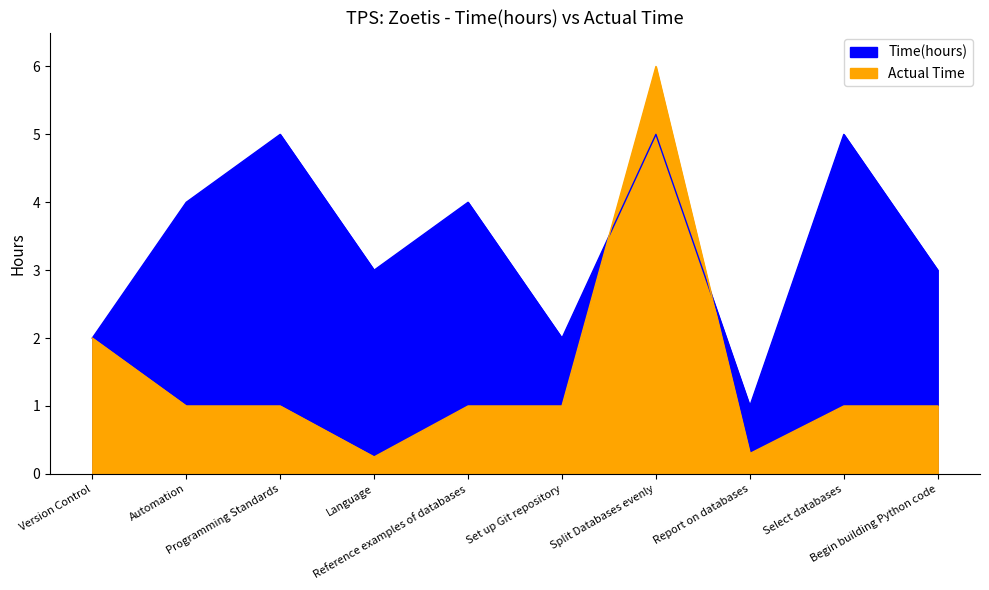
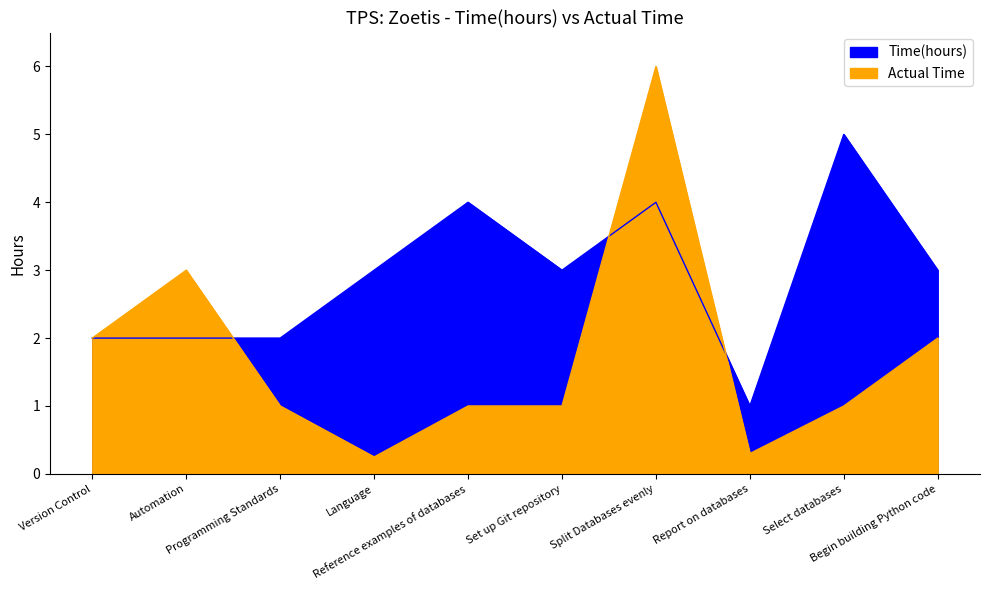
  {
    "Time(hours)": {
-     "Automation": 4,
-     "Programming Standards": 5,
+     "Automation": 2,
+     "Programming Standards": 2,
      "Language": 3,
      "Reference examples of databases": 4,
-     "Set up Git repository": 2,
-     "Split Databases evenly": 5,
+     "Set up Git repository": 3,
+     "Split Databases evenly": 4,
      "Report on databases": 1,
      "Select databases": 5,
      "Begin building Python code": 3
    },
    "Actual Time": {
-     "Automation": 1,
+     "Automation": 3,
      "Programming Standards": 1,
      "Language": 0.3,
      "Reference examples of databases": 1,
      "Set up Git repository": 1,
      "Split Databases evenly": 6,
      "Report on databases": 0.3,
      "Select databases": 1,
-     "Begin building Python code": 1
+     "Begin building Python code": 2
    }
  }
